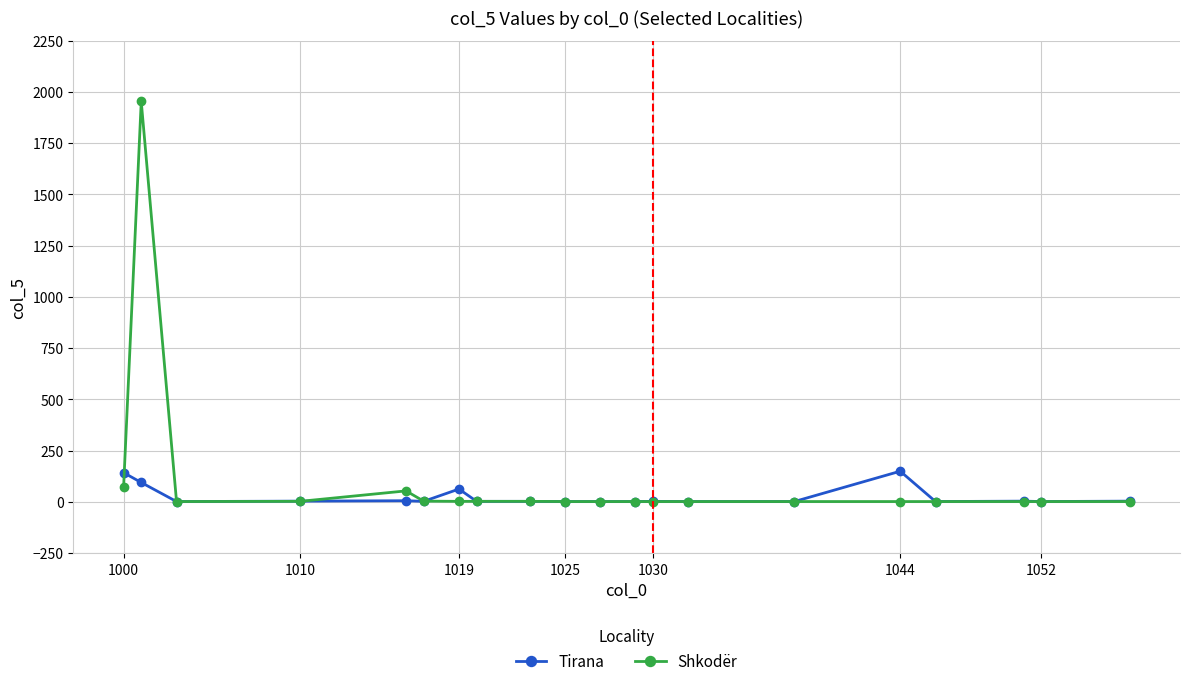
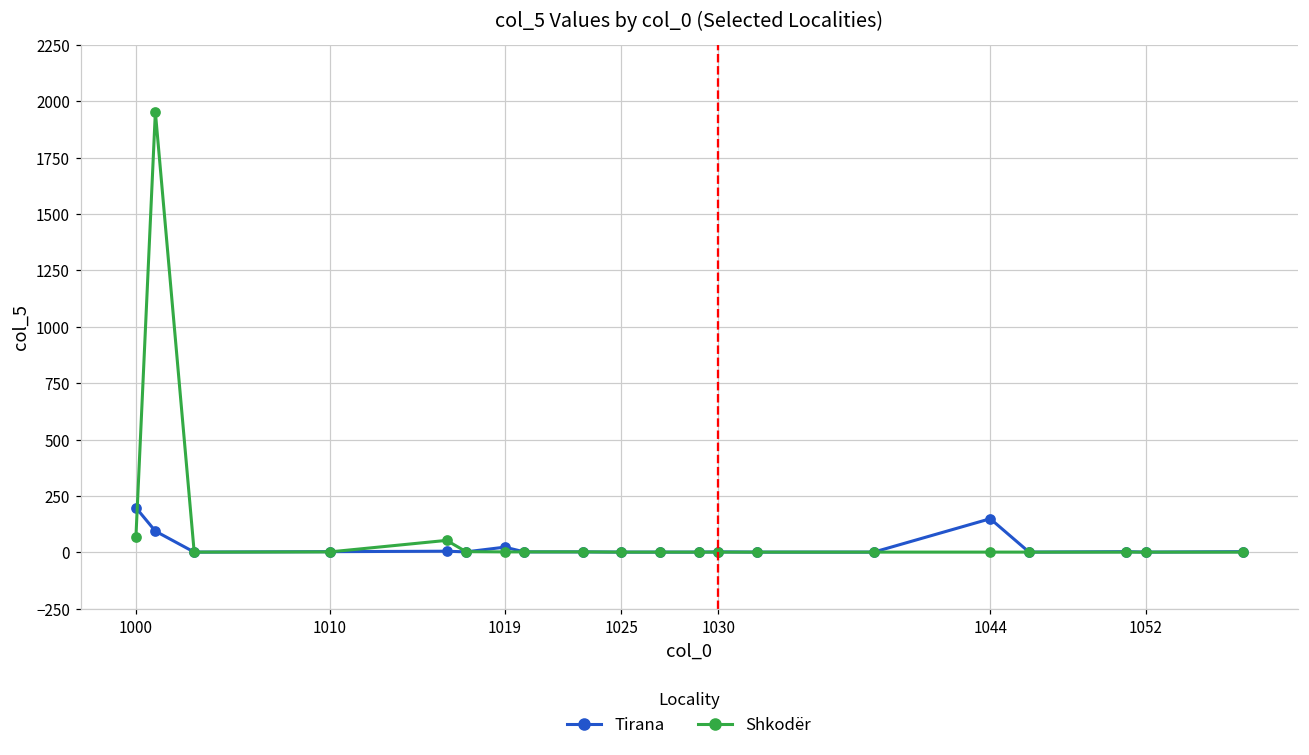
  {
    "Tirana": {
-     "1000": 140,
-     "1019": 60,
+     "1000": 200,
+     "1019": 20,
      "1044": 150
    },
    "Shkodër": {
      "1000": 70,
      "1019": 0,
      "1044": 0
    }
  }
